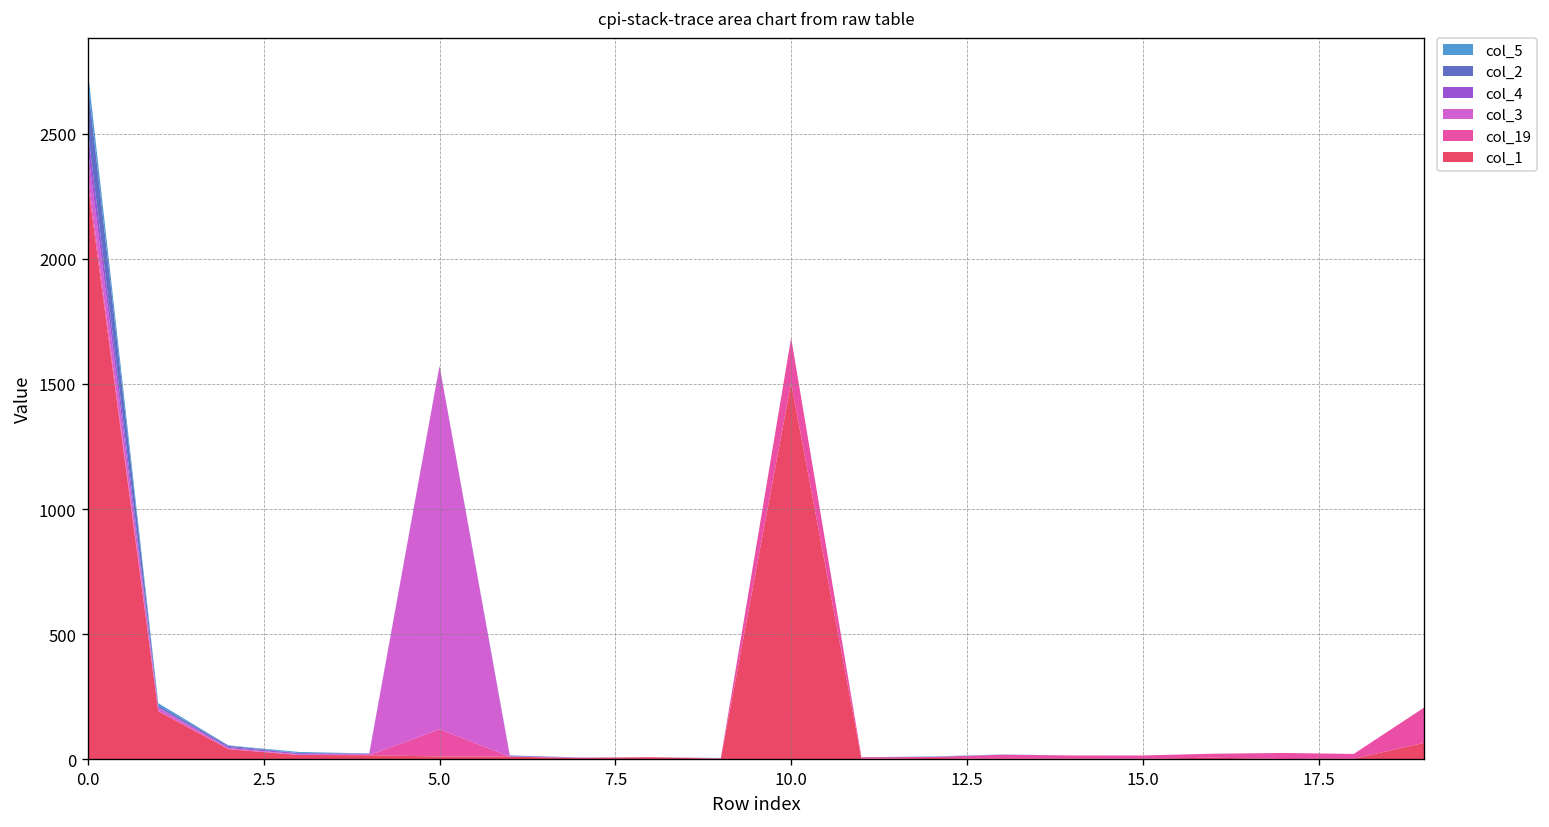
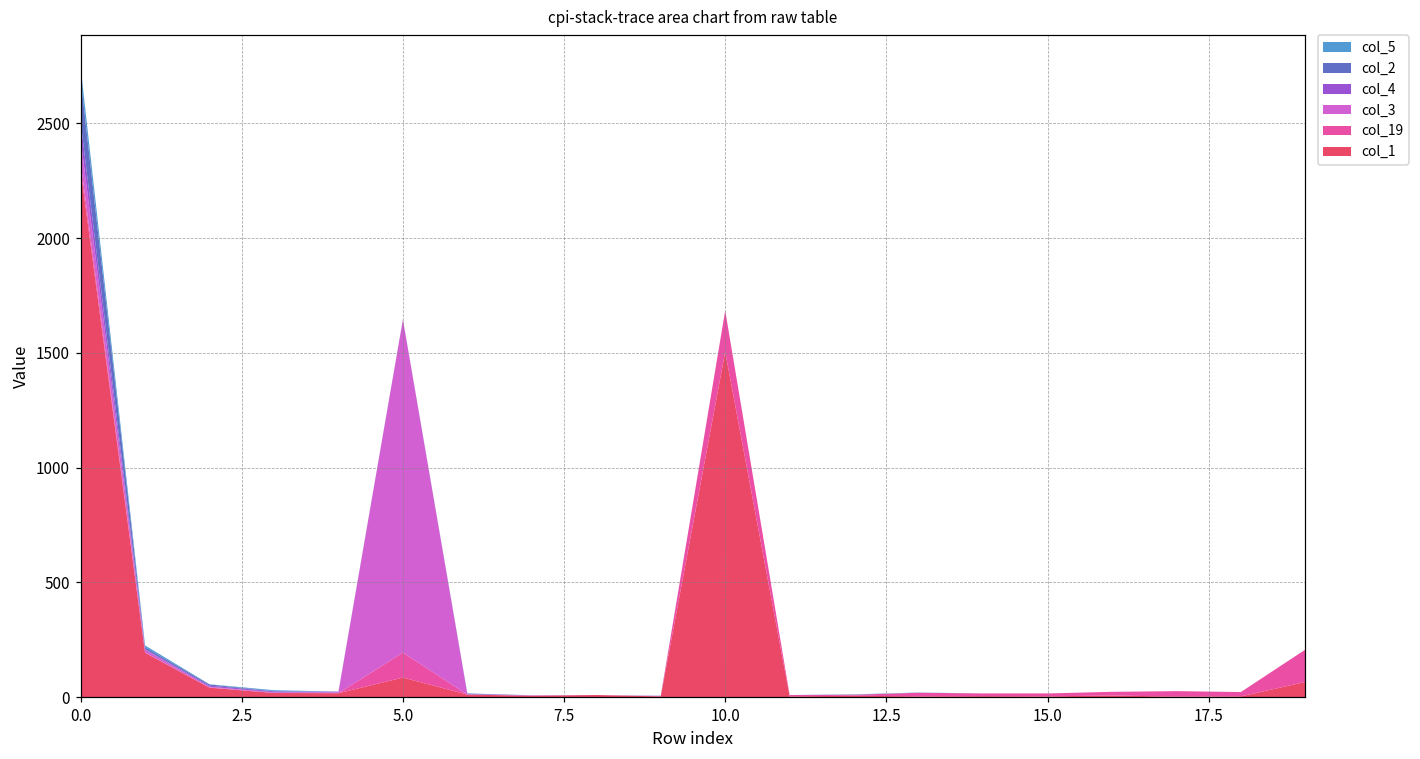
  {
    "col_1": {
      "0.0": 2300,
-     "5.0": 10,
+     "5.0": 90,
      "10.0": 1500
    },
    "col_19": {
      "0.0": 30,
      "5.0": 110
    },
    "col_3": {
      "0.0": 100
    },
    "col_4": {
      "0.0": 70
    }
  }
